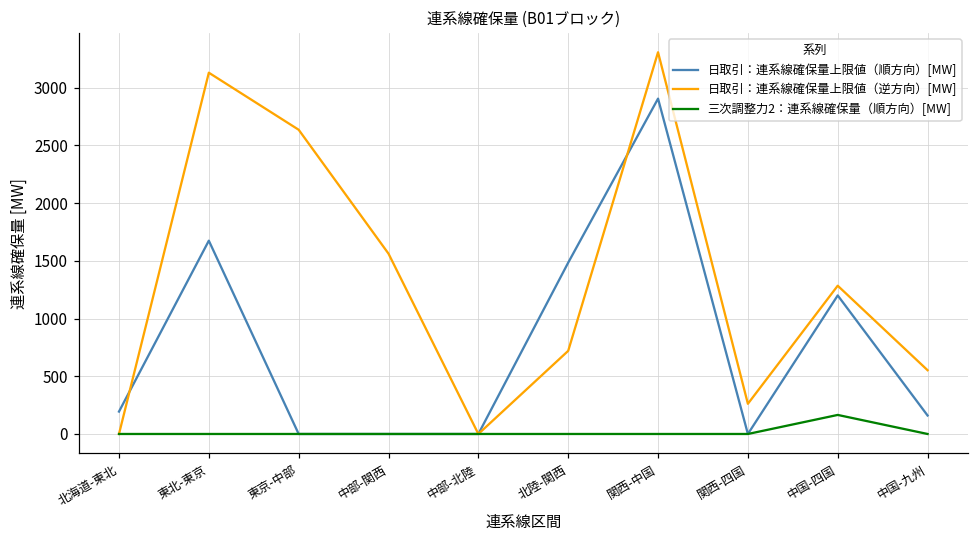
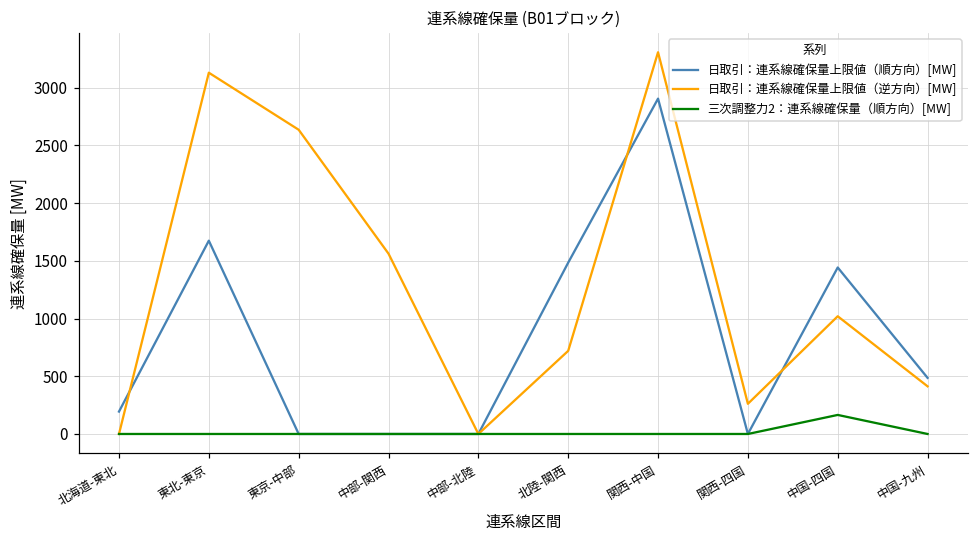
  {
    "日取引：連系線確保量上限値（順方向）[MW]": {
      "北海道-東北": 190,
      "東北-東京": 1670,
      "北陸-関西": 1480,
      "関西-中国": 2900,
-     "中国-四国": 1200,
-     "中国-九州": 160
+     "中国-四国": 1440,
+     "中国-九州": 490
    },
    "日取引：連系線確保量上限値（逆方向）[MW]": {
      "東北-東京": 3130,
      "東京-中部": 2640,
      "中部-関西": 1560,
      "北陸-関西": 720,
      "関西-中国": 3310,
      "関西-四国": 260,
-     "中国-四国": 1280,
-     "中国-九州": 550
+     "中国-四国": 1020,
+     "中国-九州": 410
    },
    "三次調整力2：連系線確保量（順方向）[MW]": {
      "東北-東京": 0,
      "北陸-関西": 0,
      "関西-中国": 0,
      "中国-四国": 170,
      "中国-九州": 0
    }
  }
